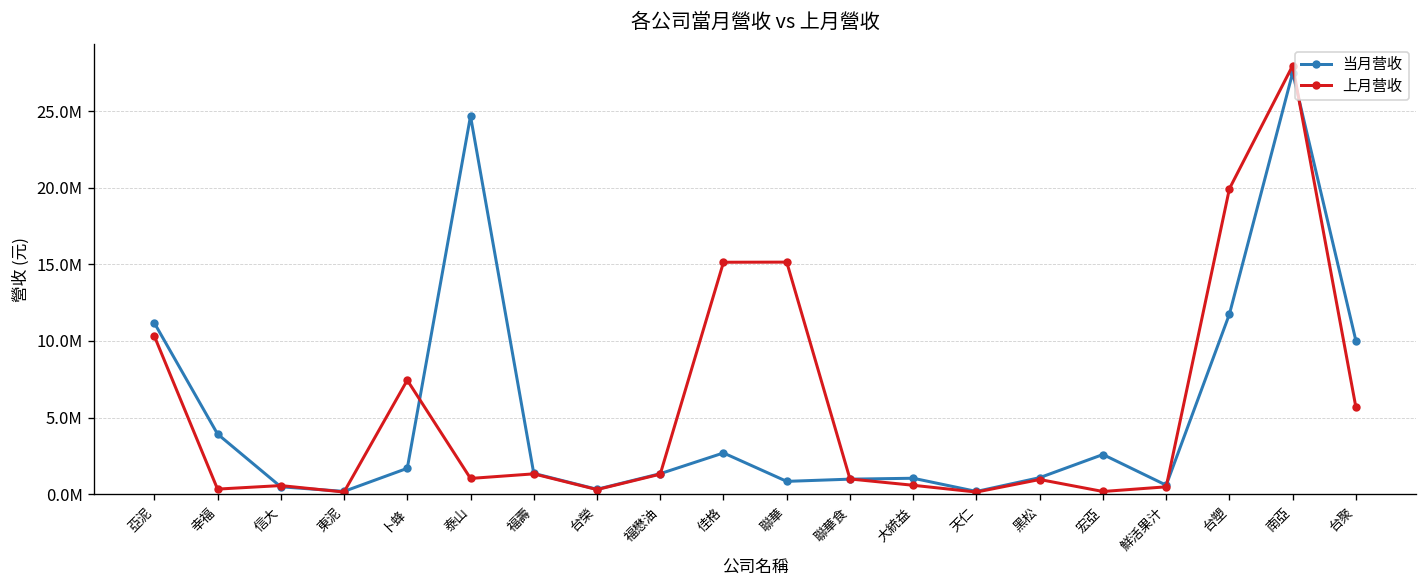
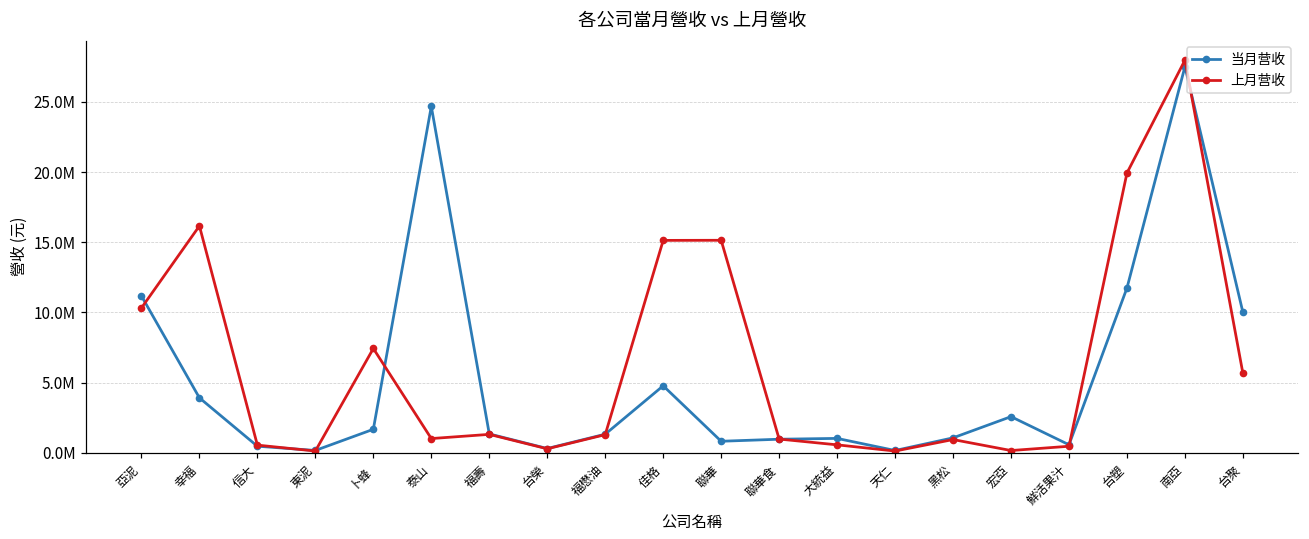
  {
    "当月营收": {
      "亞泥": 11200000,
      "幸福": 3900000,
      "卜蜂": 1700000,
      "泰山": 24700000,
-     "佳格": 2700000,
+     "佳格": 4800000,
      "聯華": 800000,
      "大統益": 1000000,
      "宏亞": 2600000,
      "台塑": 11700000,
      "南亞": 27500000,
      "台聚": 10000000
    },
    "上月营收": {
      "亞泥": 10300000,
-     "幸福": 300000,
+     "幸福": 16200000,
      "卜蜂": 7400000,
      "泰山": 1000000,
      "佳格": 15100000,
      "聯華": 15100000,
      "大統益": 600000,
      "宏亞": 200000,
      "台塑": 19900000,
      "南亞": 28000000,
      "台聚": 5700000
    }
  }
